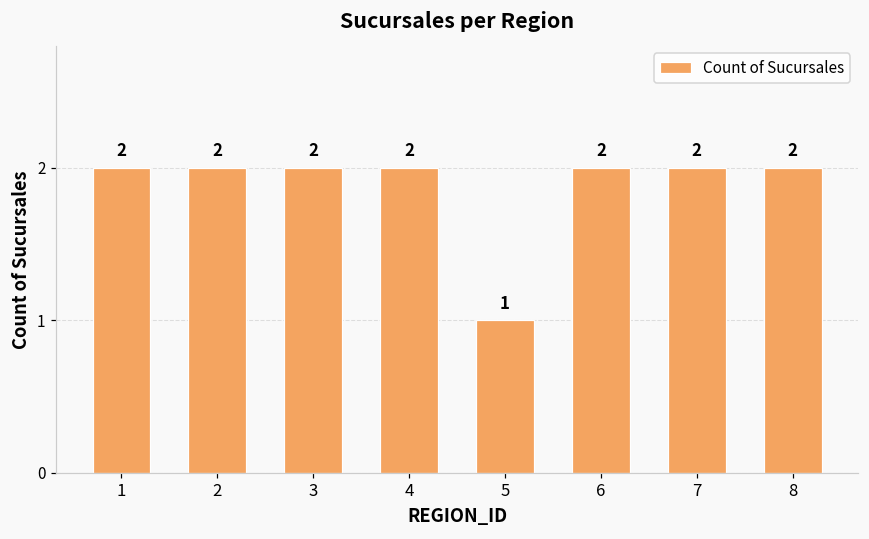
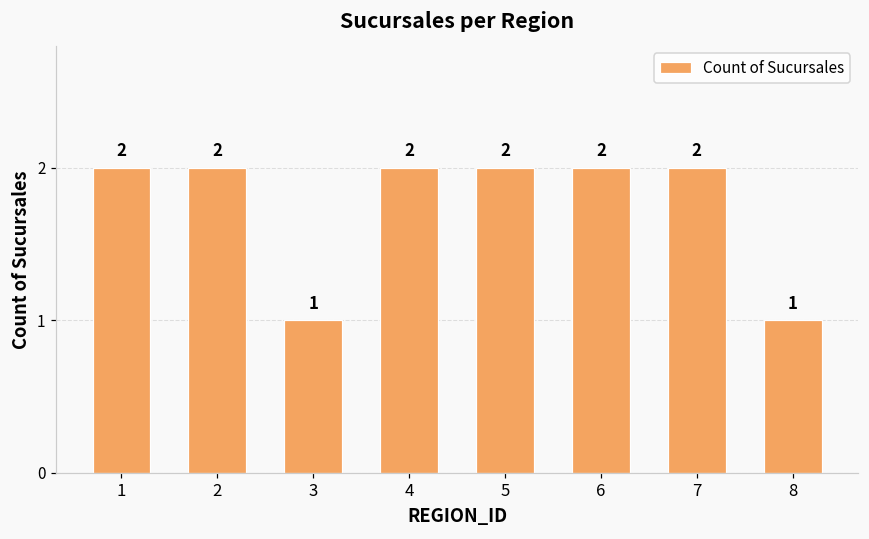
  {
    "1": 2,
    "2": 2,
-   "3": 2,
+   "3": 1,
    "4": 2,
-   "5": 1,
+   "5": 2,
    "6": 2,
    "7": 2,
-   "8": 2
+   "8": 1
  }
